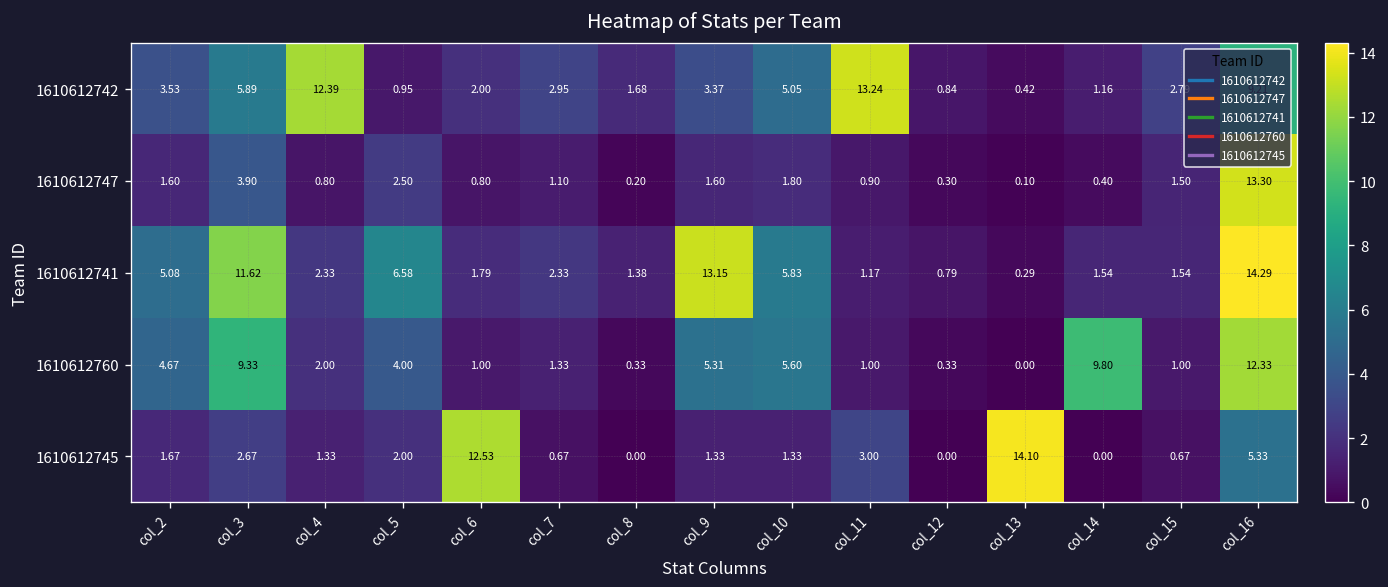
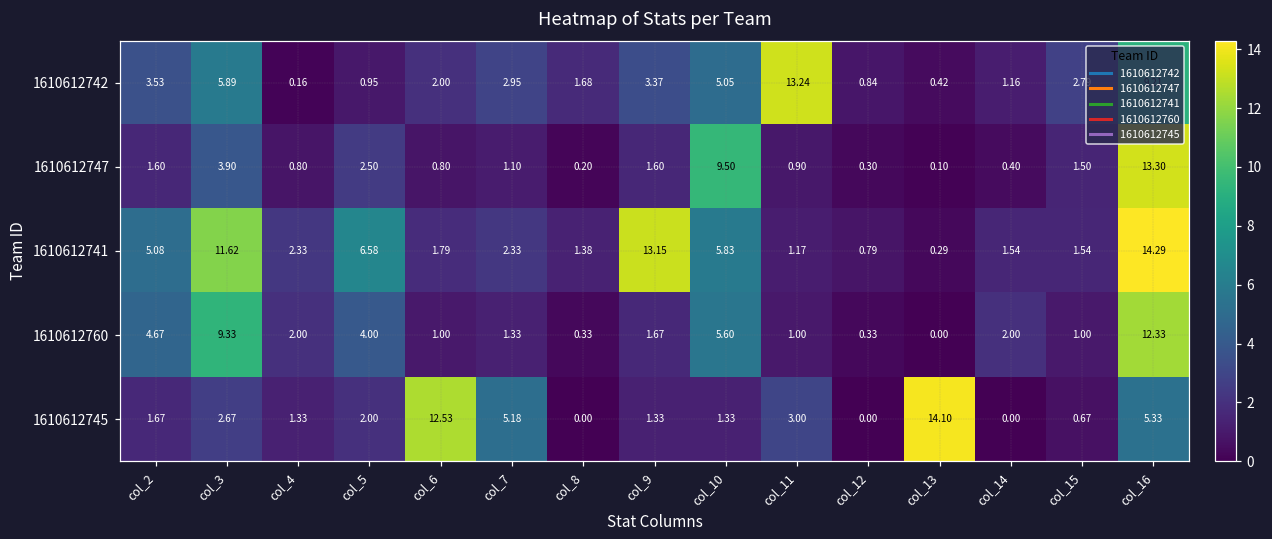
  {
    "1610612742": {
      "col_2": 3.53,
      "col_3": 5.89,
-     "col_4": 12.39,
+     "col_4": 0.16,
      "col_5": 0.95,
      "col_6": 2.00,
      "col_7": 2.95,
      "col_8": 1.68,
      "col_9": 3.37,
      "col_10": 5.05,
      "col_11": 13.24,
      "col_12": 0.84,
      "col_13": 0.42,
      "col_14": 1.16
    },
    "1610612747": {
      "col_2": 1.60,
      "col_3": 3.90,
      "col_4": 0.80,
      "col_5": 2.50,
      "col_6": 0.80,
      "col_7": 1.10,
      "col_8": 0.20,
      "col_9": 1.60,
-     "col_10": 1.80,
+     "col_10": 9.50,
      "col_11": 0.90,
      "col_12": 0.30,
      "col_13": 0.10,
      "col_14": 0.40,
      "col_15": 1.50,
      "col_16": 13.30
    },
    "1610612741": {
      "col_2": 5.08,
      "col_3": 11.62,
      "col_4": 2.33,
      "col_5": 6.58,
      "col_6": 1.79,
      "col_7": 2.33,
      "col_8": 1.38,
      "col_9": 13.15,
      "col_10": 5.83,
      "col_11": 1.17,
      "col_12": 0.79,
      "col_13": 0.29,
      "col_14": 1.54,
      "col_15": 1.54,
      "col_16": 14.29
    },
    "1610612760": {
      "col_2": 4.67,
      "col_3": 9.33,
      "col_4": 2.00,
      "col_5": 4.00,
      "col_6": 1.00,
      "col_7": 1.33,
      "col_8": 0.33,
-     "col_9": 5.31,
+     "col_9": 1.67,
      "col_10": 5.60,
      "col_11": 1.00,
      "col_12": 0.33,
      "col_13": 0.00,
-     "col_14": 9.80,
+     "col_14": 2.00,
      "col_15": 1.00,
      "col_16": 12.33
    },
    "1610612745": {
      "col_2": 1.67,
      "col_3": 2.67,
      "col_4": 1.33,
      "col_5": 2.00,
      "col_6": 12.53,
-     "col_7": 0.67,
+     "col_7": 5.18,
      "col_8": 0.00,
      "col_9": 1.33,
      "col_10": 1.33,
      "col_11": 3.00,
      "col_12": 0.00,
      "col_13": 14.10,
      "col_14": 0.00,
      "col_15": 0.67,
      "col_16": 5.33
    }
  }
